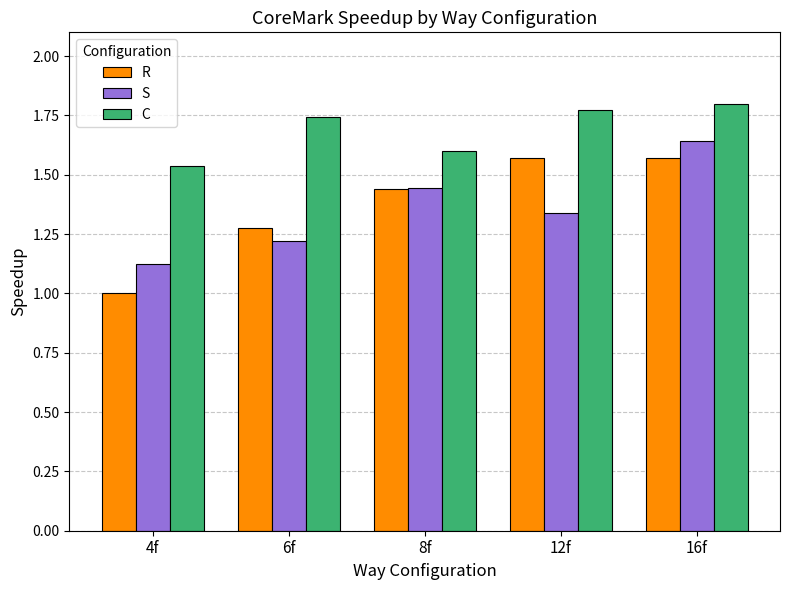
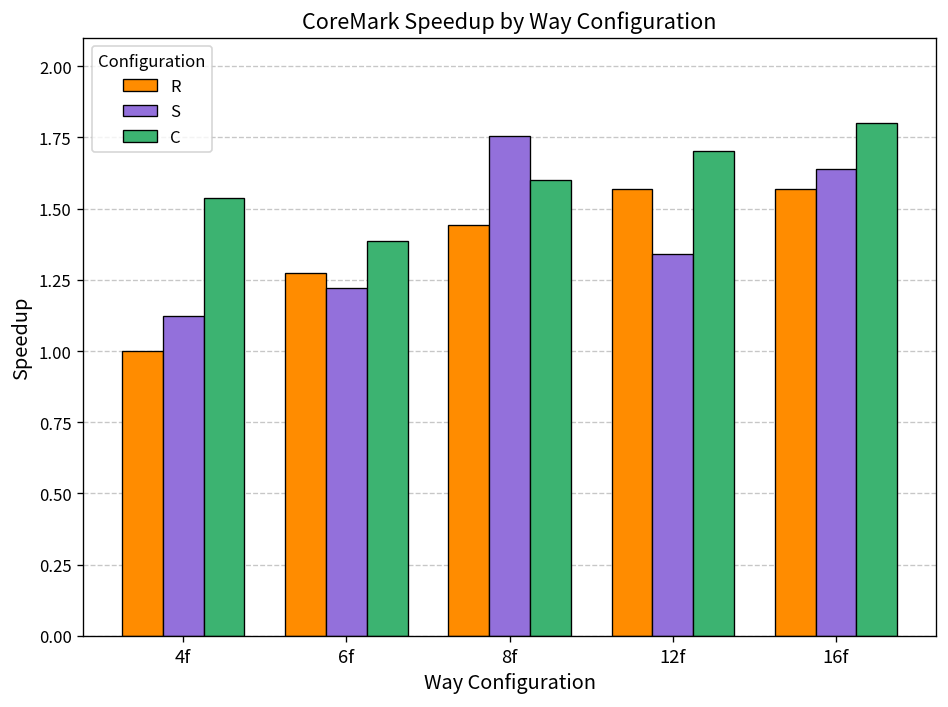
  {
    "R": {
      "4f": 1.00,
      "6f": 1.27,
      "8f": 1.44,
      "12f": 1.57,
      "16f": 1.57
    },
    "S": {
      "4f": 1.12,
      "6f": 1.22,
-     "8f": 1.44,
+     "8f": 1.76,
      "12f": 1.34,
      "16f": 1.64
    },
    "C": {
      "4f": 1.54,
-     "6f": 1.74,
+     "6f": 1.39,
      "8f": 1.60,
-     "12f": 1.77,
+     "12f": 1.70,
      "16f": 1.80
    }
  }
